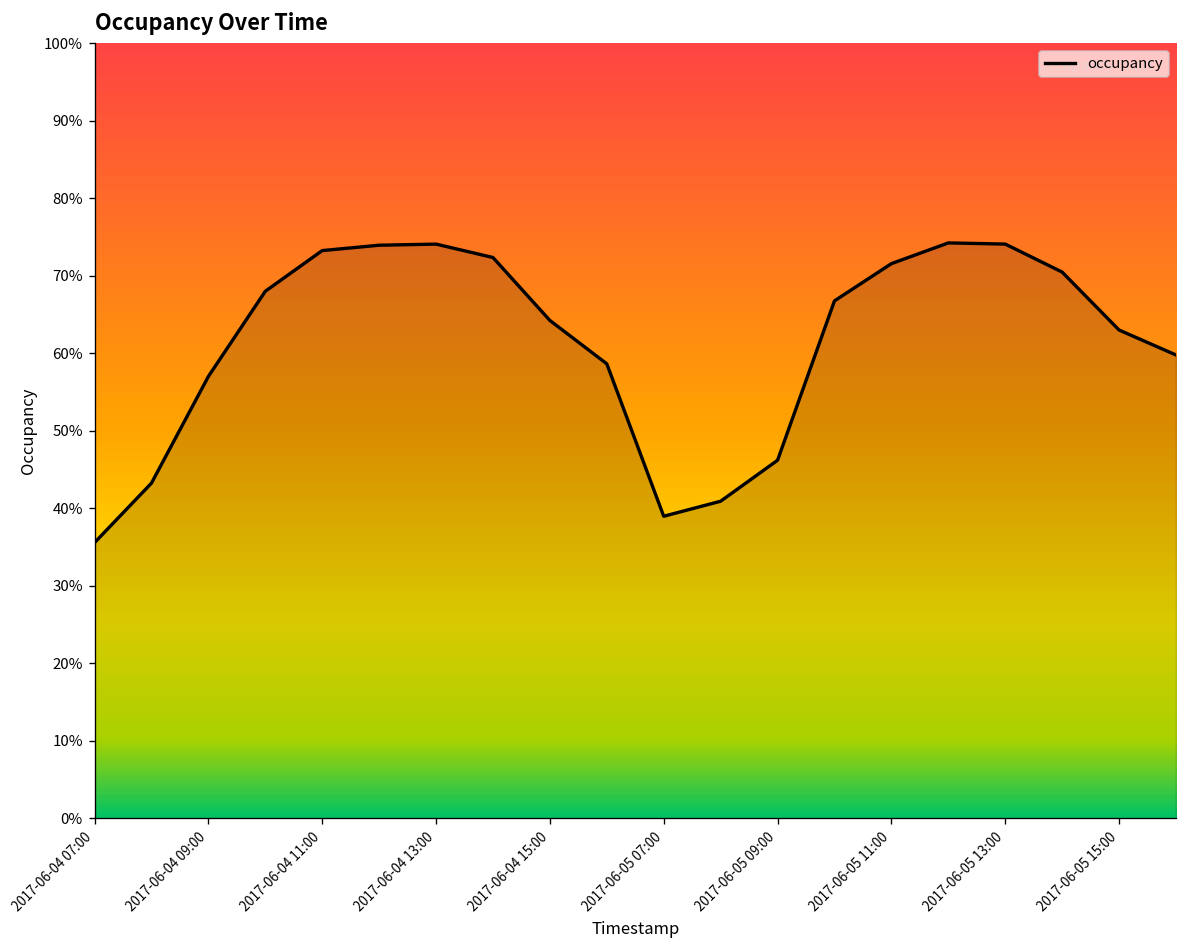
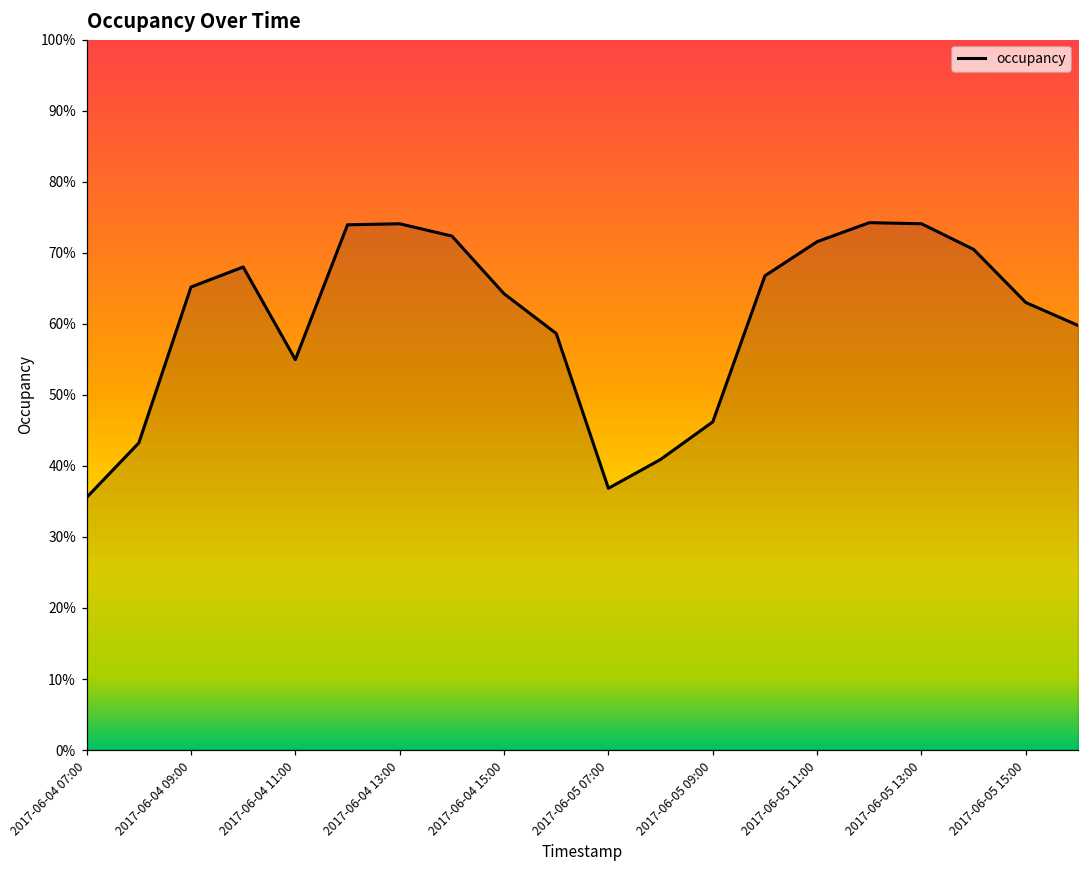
  {
    "2017-06-04 07:00": "36%",
-   "2017-06-04 09:00": "57%",
-   "2017-06-04 11:00": "73%",
+   "2017-06-04 09:00": "65%",
+   "2017-06-04 11:00": "55%",
    "2017-06-04 13:00": "74%",
    "2017-06-04 15:00": "64%",
-   "2017-06-05 07:00": "39%",
+   "2017-06-05 07:00": "37%",
    "2017-06-05 09:00": "46%",
    "2017-06-05 11:00": "72%",
    "2017-06-05 13:00": "74%",
    "2017-06-05 15:00": "63%"
  }
